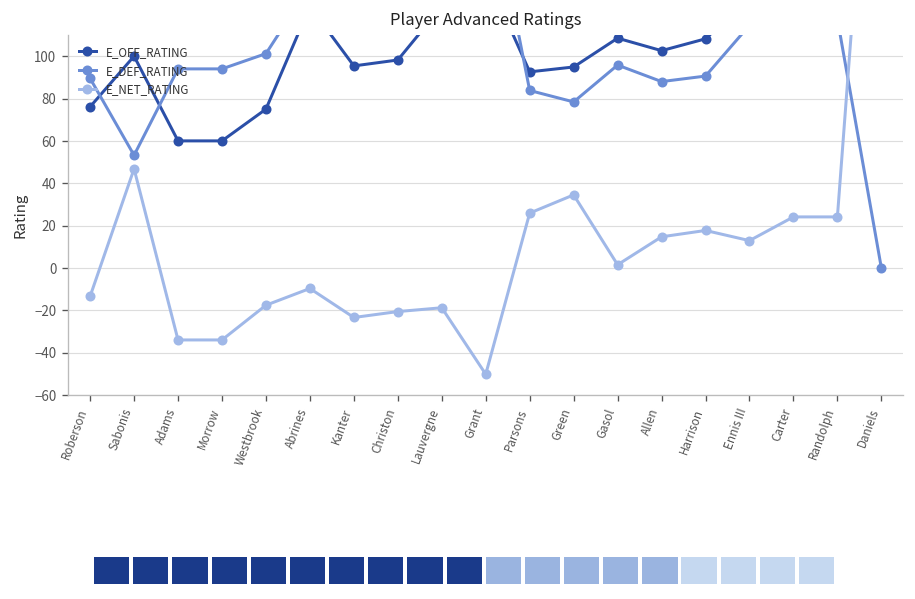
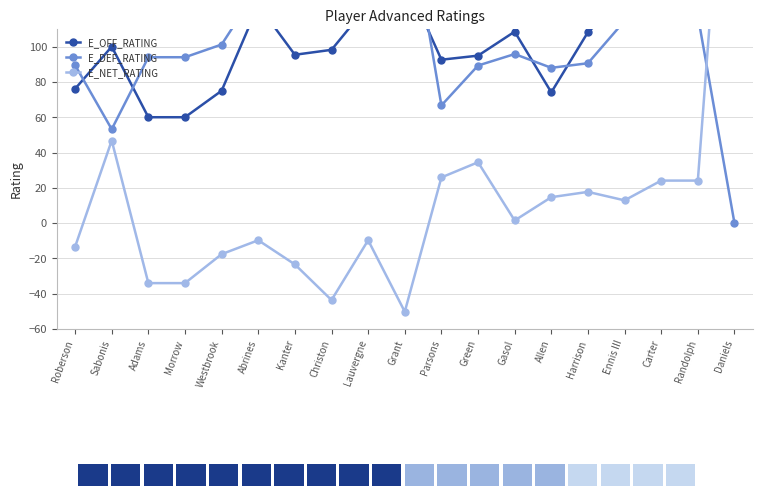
  {
    "E_OFF_RATING": {
      "Roberson": 76,
      "Sabonis": 100,
      "Adams": 60,
      "Morrow": 60,
      "Westbrook": 75,
      "Kanter": 95,
      "Christon": 98,
      "Parsons": 93,
      "Green": 95,
      "Gasol": 109,
-     "Allen": 103,
+     "Allen": 74,
      "Harrison": 108
    },
    "E_DEF_RATING": {
      "Roberson": 90,
      "Sabonis": 53,
      "Adams": 94,
      "Morrow": 94,
      "Westbrook": 101,
-     "Parsons": 84,
-     "Green": 78,
+     "Parsons": 67,
+     "Green": 89,
      "Gasol": 96,
      "Allen": 88,
      "Harrison": 91,
      "Daniels": 0
    },
    "E_NET_RATING": {
      "Roberson": -13,
      "Sabonis": 47,
      "Adams": -34,
      "Morrow": -34,
      "Westbrook": -18,
      "Abrines": -10,
      "Kanter": -23,
-     "Christon": -21,
-     "Lauvergne": -19,
+     "Christon": -44,
+     "Lauvergne": -10,
      "Grant": -50,
      "Parsons": 26,
      "Green": 35,
      "Gasol": 2,
      "Allen": 15,
      "Harrison": 18,
      "Ennis III": 13,
      "Carter": 24,
      "Randolph": 24
    }
  }
